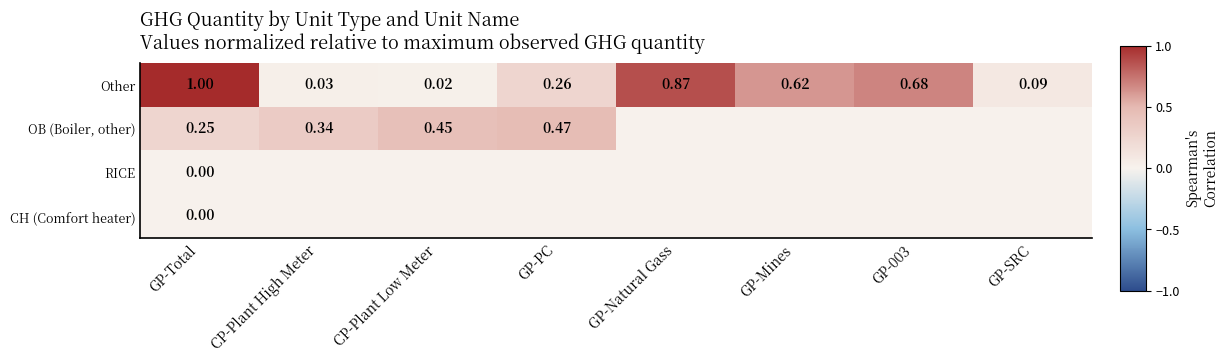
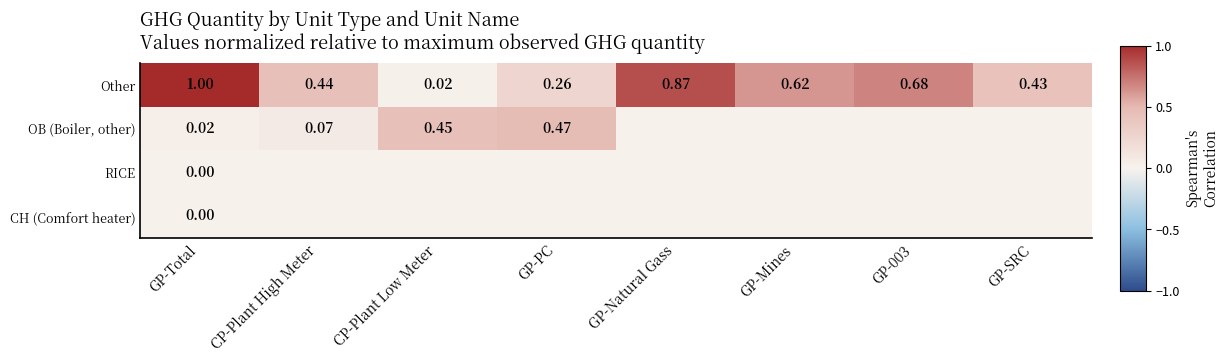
  {
    "Other": {
      "GP-Total": 1.00,
-     "CP-Plant High Meter": 0.03,
+     "CP-Plant High Meter": 0.44,
      "CP-Plant Low Meter": 0.02,
      "GP-PC": 0.26,
      "GP-Natural Gass": 0.87,
      "GP-Mines": 0.62,
      "GP-003": 0.68,
-     "GP-SRC": 0.09
+     "GP-SRC": 0.43
    },
    "OB (Boiler, other)": {
-     "GP-Total": 0.25,
-     "CP-Plant High Meter": 0.34,
+     "GP-Total": 0.02,
+     "CP-Plant High Meter": 0.07,
      "CP-Plant Low Meter": 0.45,
      "GP-PC": 0.47
    },
    "RICE": {
      "GP-Total": 0.00
    },
    "CH (Comfort heater)": {
      "GP-Total": 0.00
    }
  }
